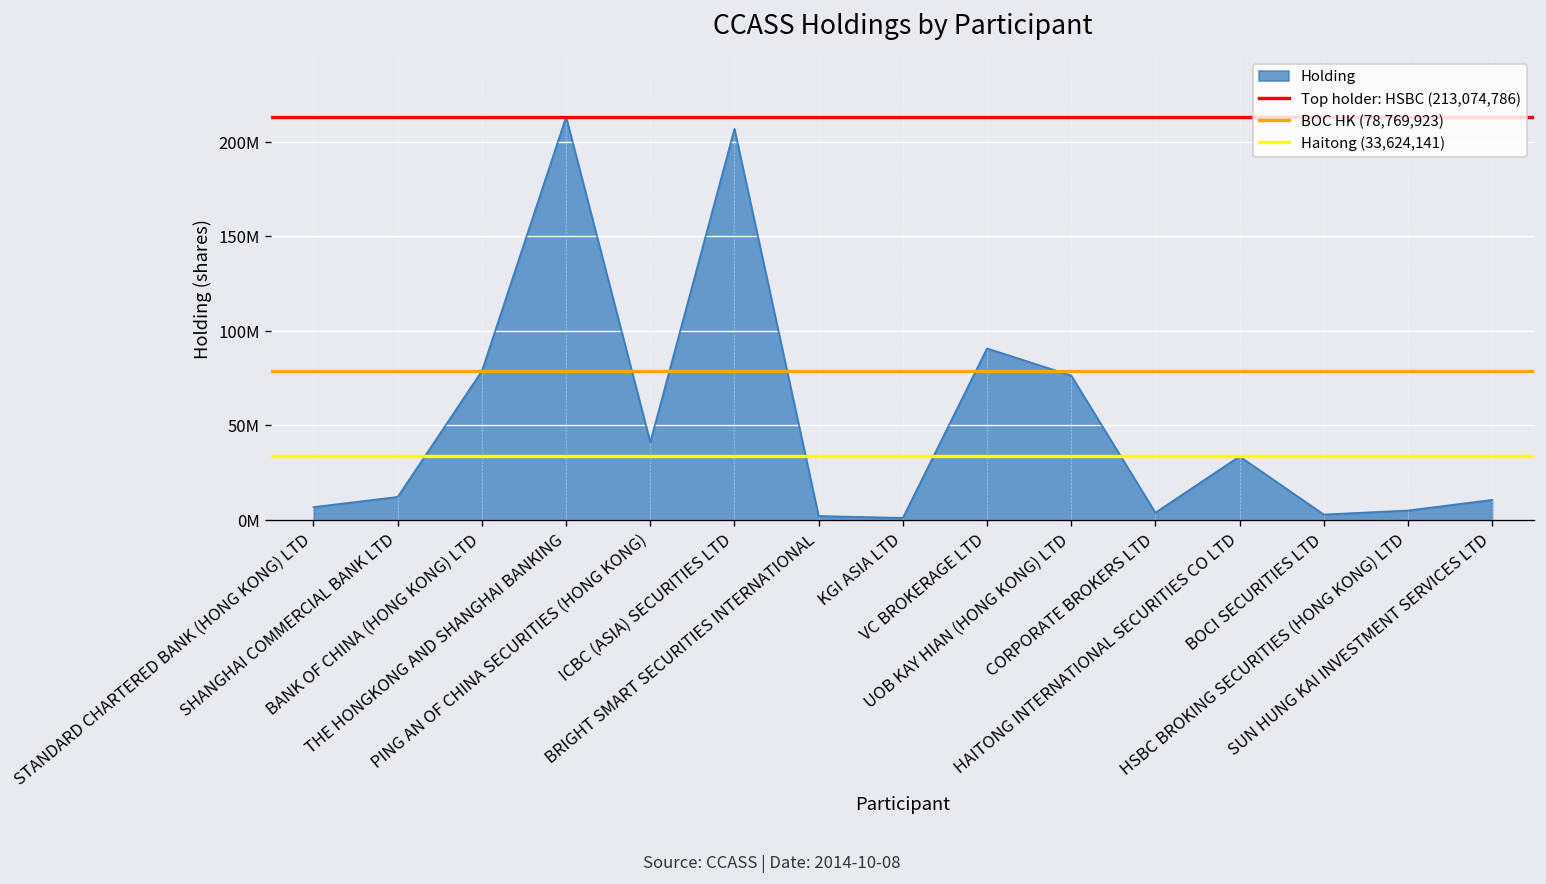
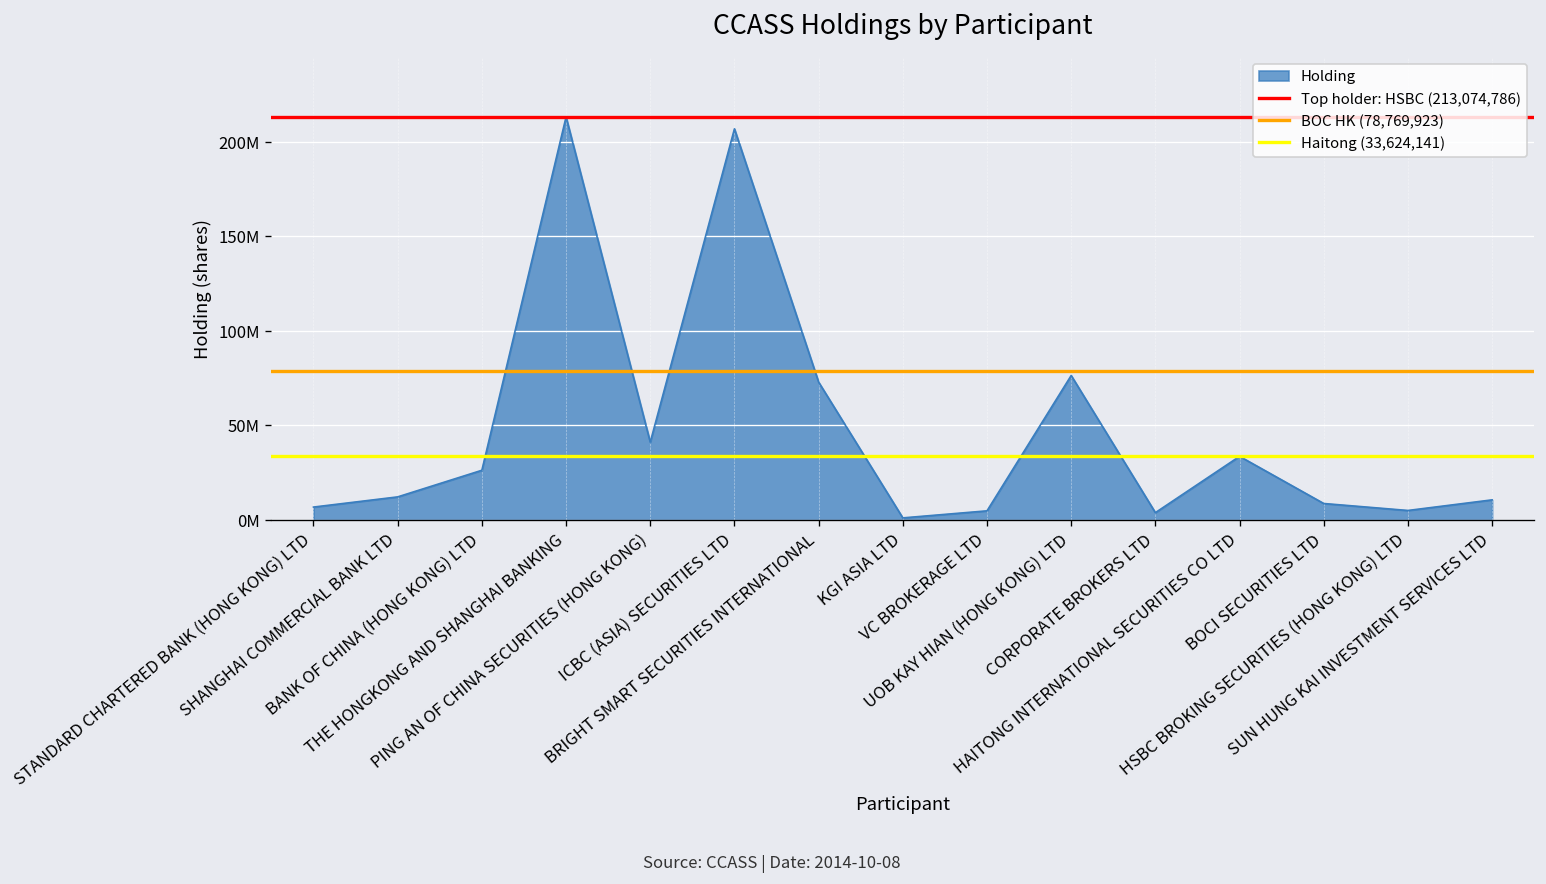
  {
    "STANDARD CHARTERED BANK (HONG KONG) LTD": 7000000,
    "SHANGHAI COMMERCIAL BANK LTD": 12000000,
-   "BANK OF CHINA (HONG KONG) LTD": 79000000,
+   "BANK OF CHINA (HONG KONG) LTD": 26000000,
    "THE HONGKONG AND SHANGHAI BANKING": 213000000,
    "PING AN OF CHINA SECURITIES (HONG KONG)": 41000000,
    "ICBC (ASIA) SECURITIES LTD": 207000000,
-   "BRIGHT SMART SECURITIES INTERNATIONAL": 2000000,
+   "BRIGHT SMART SECURITIES INTERNATIONAL": 73000000,
    "KGI ASIA LTD": 1000000,
-   "VC BROKERAGE LTD": 91000000,
+   "VC BROKERAGE LTD": 5000000,
    "UOB KAY HIAN (HONG KONG) LTD": 76000000,
    "CORPORATE BROKERS LTD": 4000000,
    "HAITONG INTERNATIONAL SECURITIES CO LTD": 34000000,
-   "BOCI SECURITIES LTD": 3000000,
+   "BOCI SECURITIES LTD": 9000000,
    "HSBC BROKING SECURITIES (HONG KONG) LTD": 5000000,
    "SUN HUNG KAI INVESTMENT SERVICES LTD": 11000000
  }
